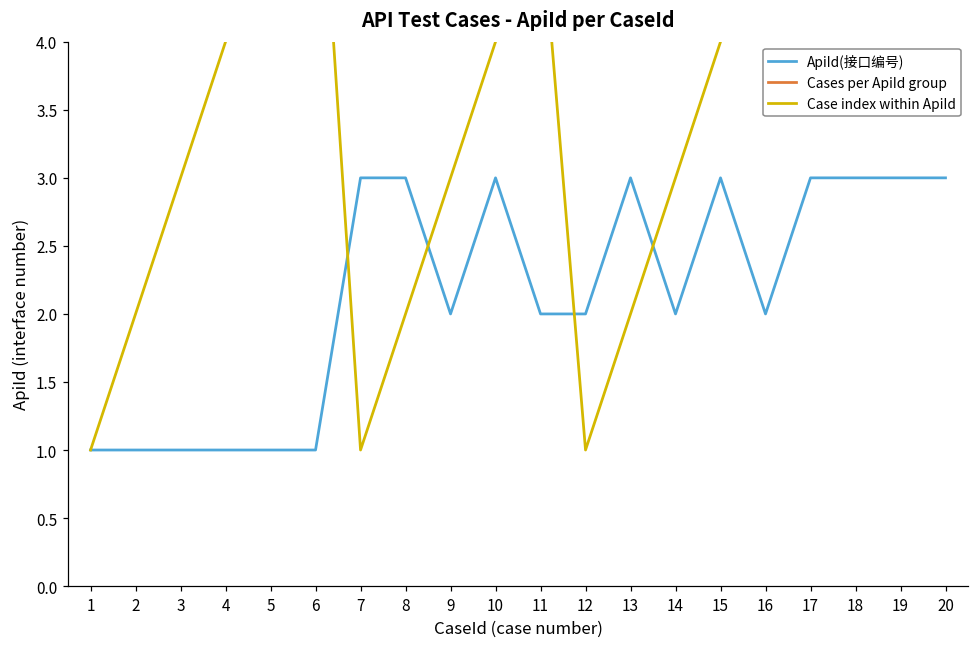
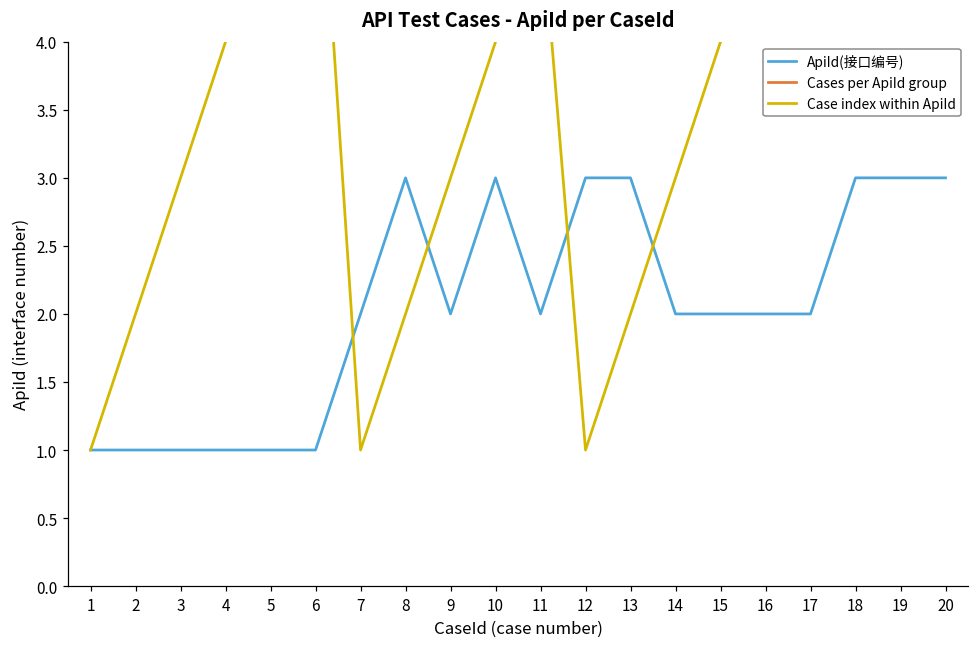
  {
    "ApiId(接口编号)": {
      "2": 1,
      "3": 1,
      "4": 1,
      "5": 1,
      "6": 1,
-     "7": 3,
+     "7": 2,
      "8": 3,
      "9": 2,
      "10": 3,
      "11": 2,
-     "12": 2,
+     "12": 3,
      "13": 3,
      "14": 2,
-     "15": 3,
+     "15": 2,
      "16": 2,
-     "17": 3,
+     "17": 2,
      "18": 3,
      "19": 3,
      "20": 3
    },
    "Case index within ApiId": {
      "2": 2,
      "3": 3,
      "4": 4,
      "7": 1,
      "8": 2,
      "9": 3,
      "10": 4,
      "12": 1,
      "13": 2,
      "14": 3,
      "15": 4
    }
  }
